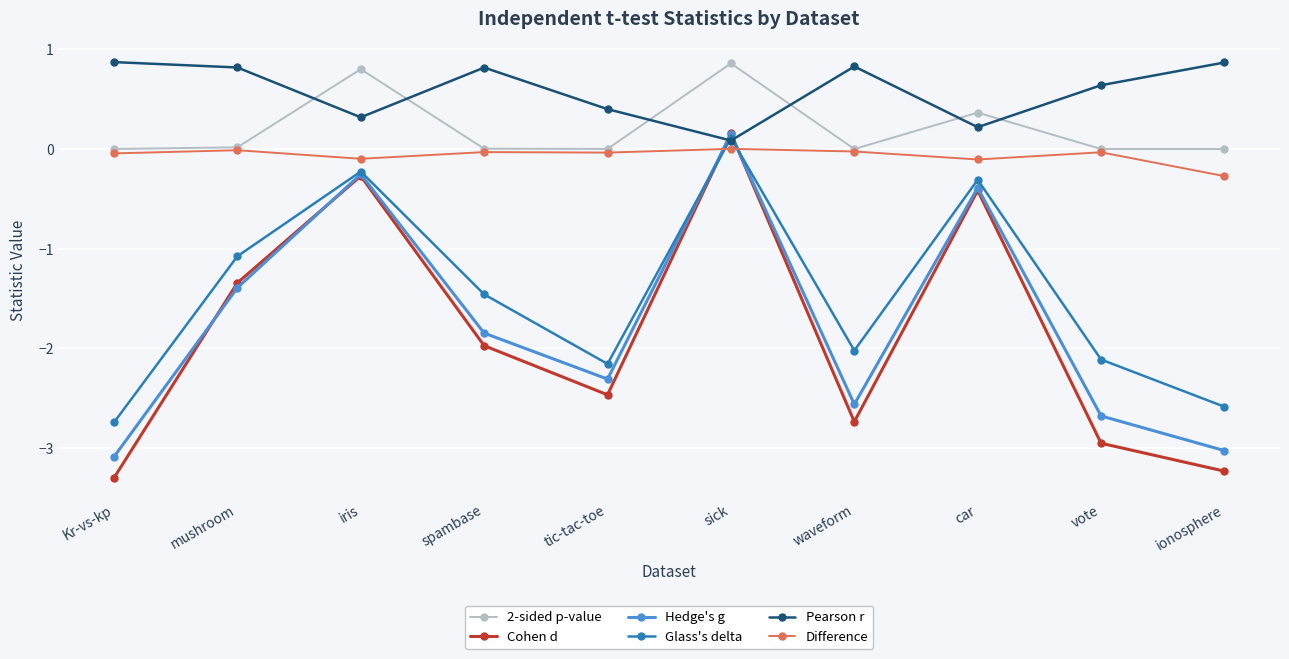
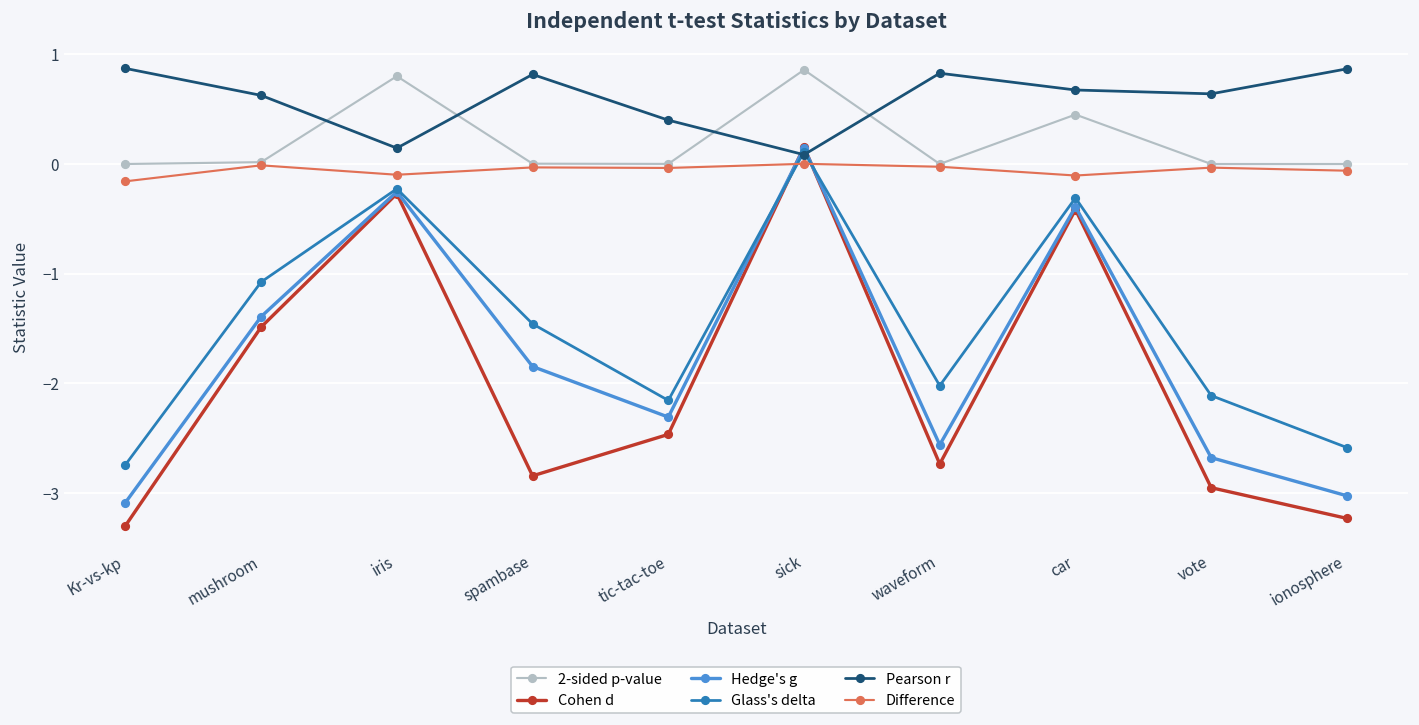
  {
    "2-sided p-value": {
      "Kr-vs-kp": 0.0,
      "mushroom": 0.0,
      "iris": 0.8,
      "spambase": 0.0,
      "tic-tac-toe": 0.0,
      "sick": 0.9,
-     "car": 0.4,
+     "car": 0.5,
      "vote": 0.0,
      "ionosphere": 0.0
    },
    "Cohen d": {
      "Kr-vs-kp": -3.3,
-     "mushroom": -1.3,
-     "spambase": -2.0,
+     "mushroom": -1.5,
+     "spambase": -2.8,
      "tic-tac-toe": -2.5,
      "waveform": -2.7,
      "car": -0.4,
      "vote": -3.0,
      "ionosphere": -3.2
    },
    "Pearson r": {
      "Kr-vs-kp": 0.9,
-     "mushroom": 0.8,
-     "iris": 0.3,
+     "mushroom": 0.6,
+     "iris": 0.1,
      "spambase": 0.8,
      "tic-tac-toe": 0.4,
      "sick": 0.1,
      "waveform": 0.8,
-     "car": 0.2,
+     "car": 0.7,
      "vote": 0.6,
      "ionosphere": 0.9
    },
    "Difference": {
-     "Kr-vs-kp": 0.0,
+     "Kr-vs-kp": -0.2,
      "mushroom": 0.0,
      "iris": -0.1,
      "spambase": 0.0,
      "tic-tac-toe": 0.0,
      "sick": 0.0,
      "car": -0.1,
      "vote": 0.0,
-     "ionosphere": -0.3
+     "ionosphere": -0.1
    }
  }
